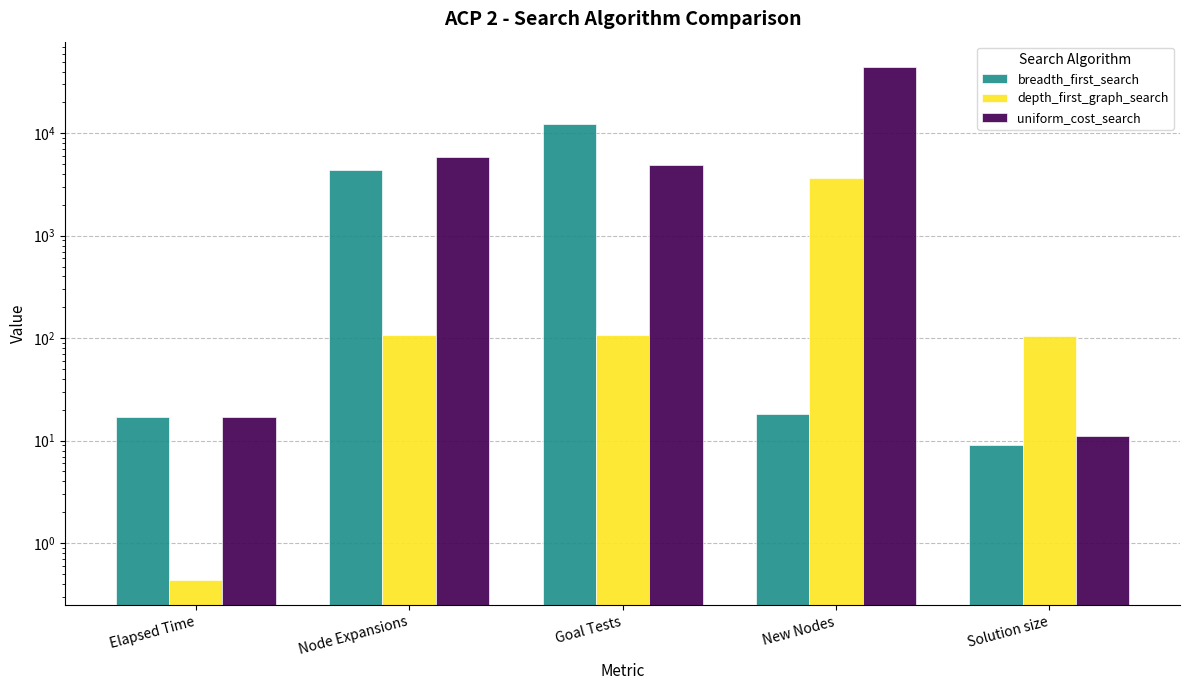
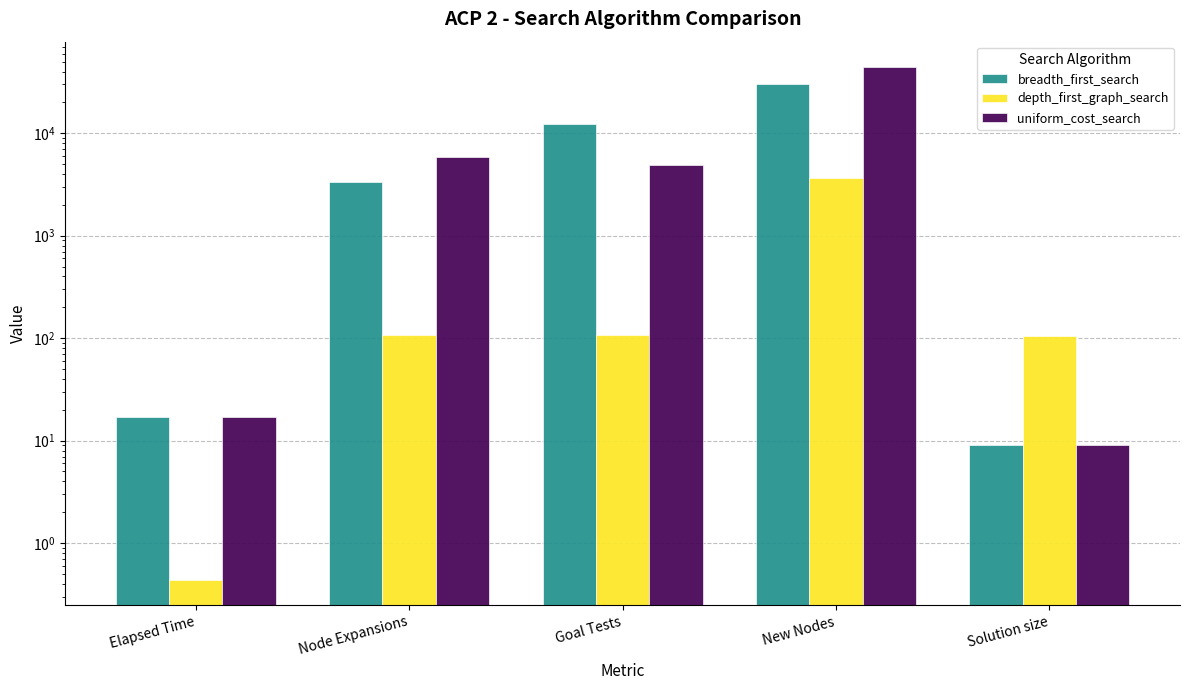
  {
    "breadth_first_search": {
      "Elapsed Time": 17,
-     "Node Expansions": 4300,
+     "Node Expansions": 3300,
      "Goal Tests": 12000,
-     "New Nodes": 18,
+     "New Nodes": 31000,
      "Solution size": 9
    },
    "depth_first_graph_search": {
      "Elapsed Time": 0.44,
      "Node Expansions": 110,
      "Goal Tests": 110,
      "New Nodes": 3700,
      "Solution size": 110
    },
    "uniform_cost_search": {
      "Elapsed Time": 17,
      "Node Expansions": 6000,
      "Goal Tests": 5000,
      "New Nodes": 44000,
-     "Solution size": 11
+     "Solution size": 9
    }
  }
